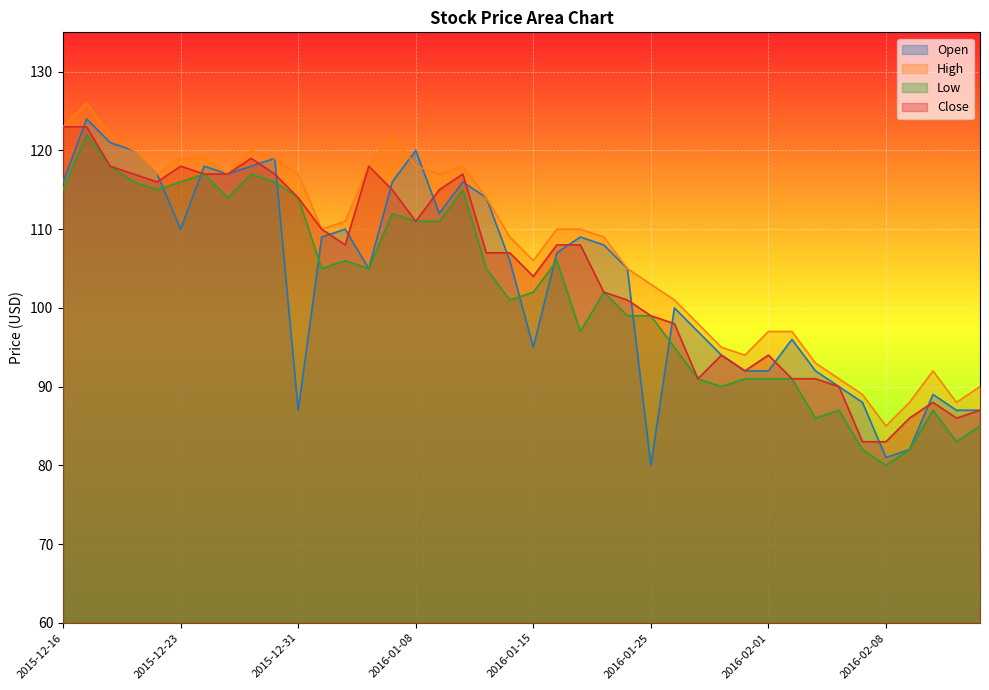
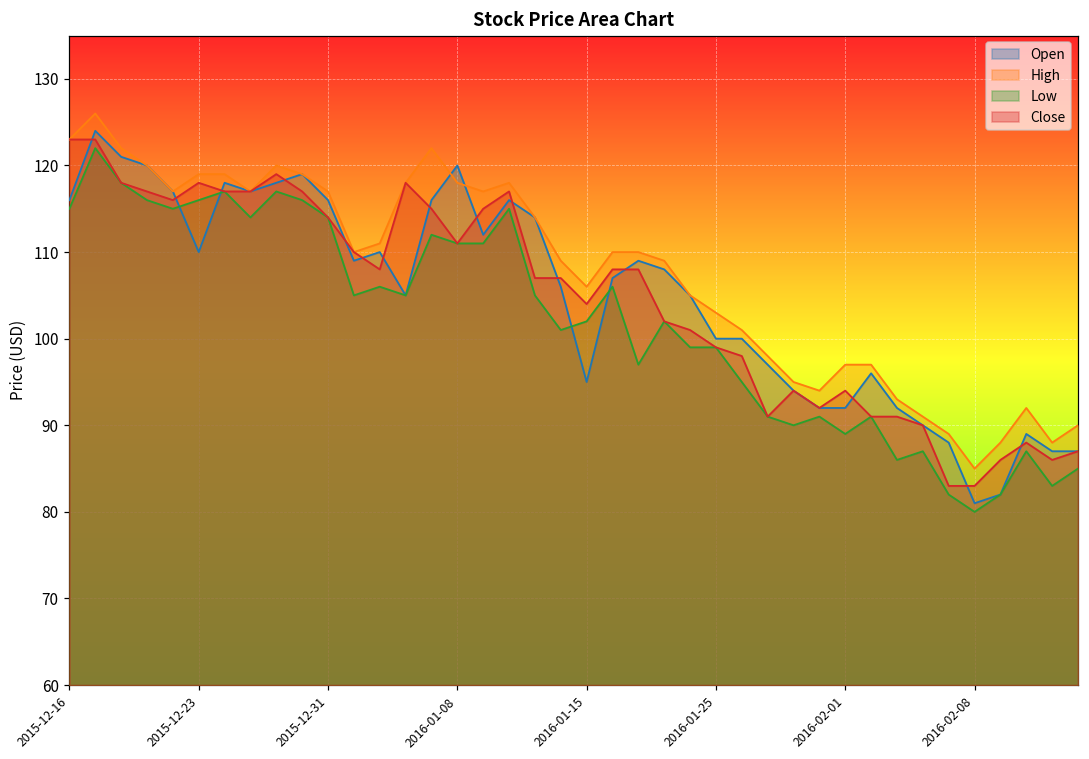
  {
    "Open": {
      "2015-12-16": 116,
      "2015-12-23": 110,
-     "2015-12-31": 87,
+     "2015-12-31": 116,
      "2016-01-08": 120,
      "2016-01-15": 95,
-     "2016-01-25": 80,
+     "2016-01-25": 100,
      "2016-02-01": 92,
      "2016-02-08": 81
    },
    "Low": {
      "2015-12-16": 115,
      "2015-12-23": 116,
      "2016-01-15": 102,
-     "2016-02-01": 91,
+     "2016-02-01": 89,
      "2016-02-08": 80
    }
  }
